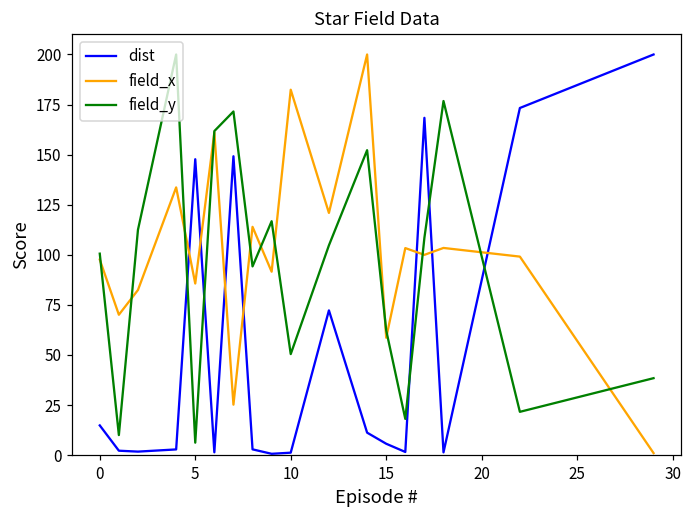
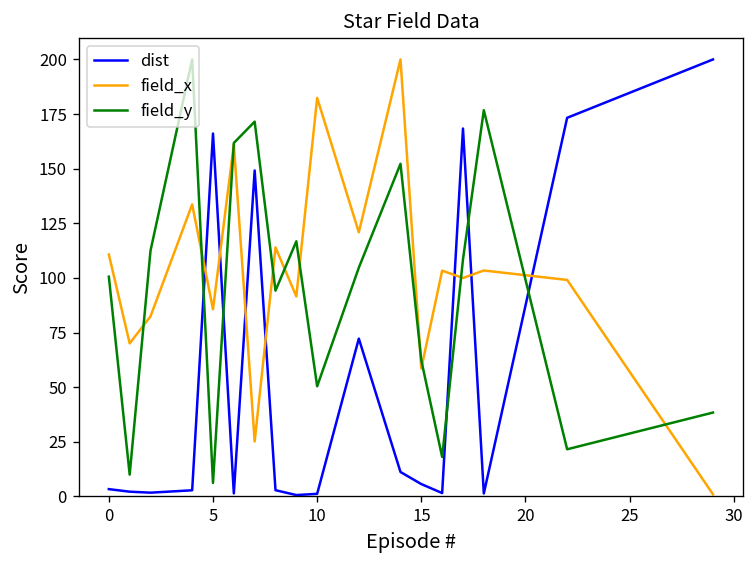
  {
    "dist": {
-     "0": 15,
-     "5": 148,
+     "0": 3,
+     "5": 166,
      "10": 1,
      "15": 6
    },
    "field_x": {
-     "0": 98,
+     "0": 111,
      "5": 86,
      "10": 182,
      "15": 59
    },
    "field_y": {
      "0": 101,
      "5": 6,
      "10": 50,
      "15": 62
    }
  }
